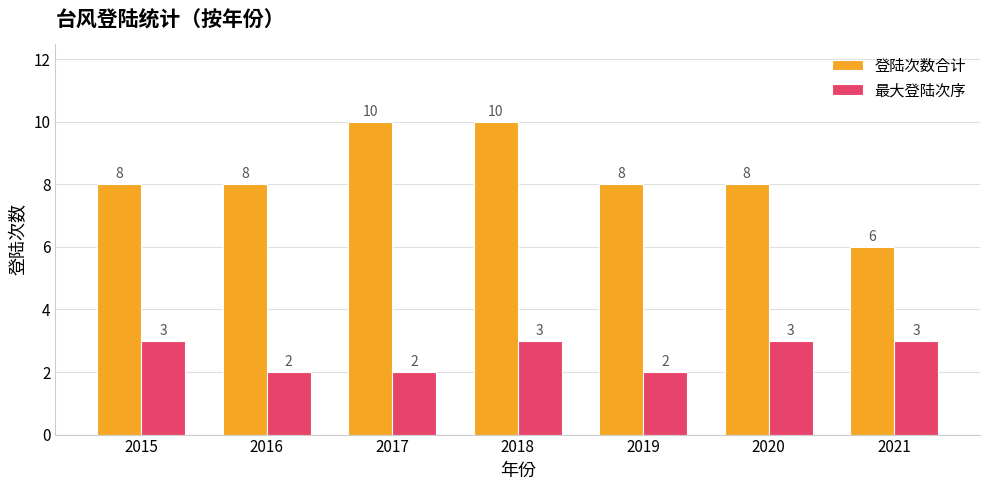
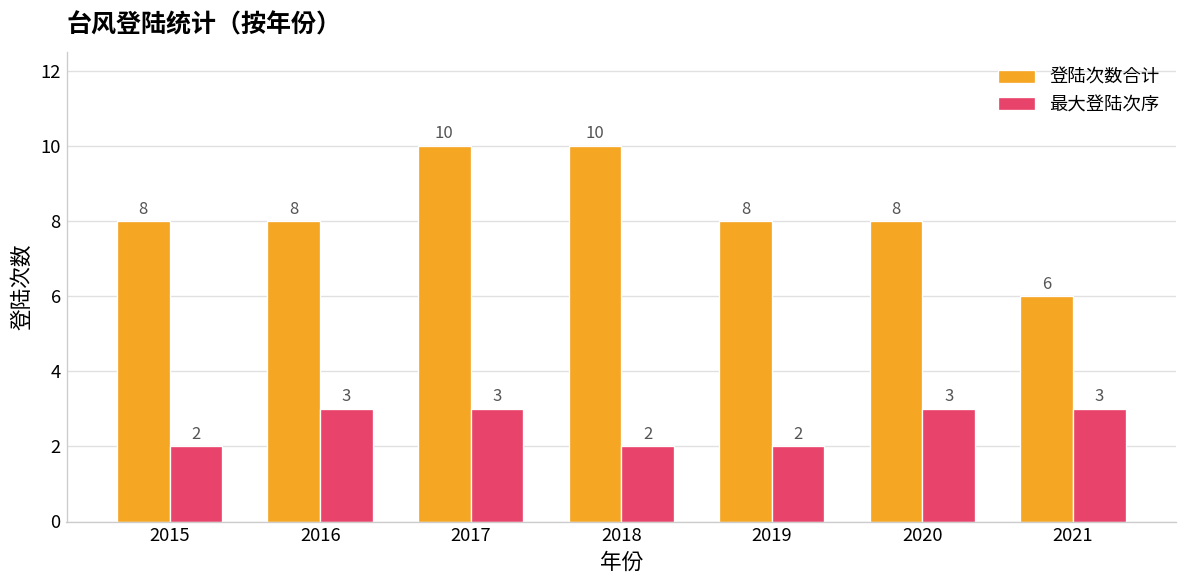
  {
    "登陆次数合计": {
      "2015": 8,
      "2016": 8,
      "2017": 10,
      "2018": 10,
      "2019": 8,
      "2020": 8,
      "2021": 6
    },
    "最大登陆次序": {
-     "2015": 3,
-     "2016": 2,
-     "2017": 2,
-     "2018": 3,
+     "2015": 2,
+     "2016": 3,
+     "2017": 3,
+     "2018": 2,
      "2019": 2,
      "2020": 3,
      "2021": 3
    }
  }
